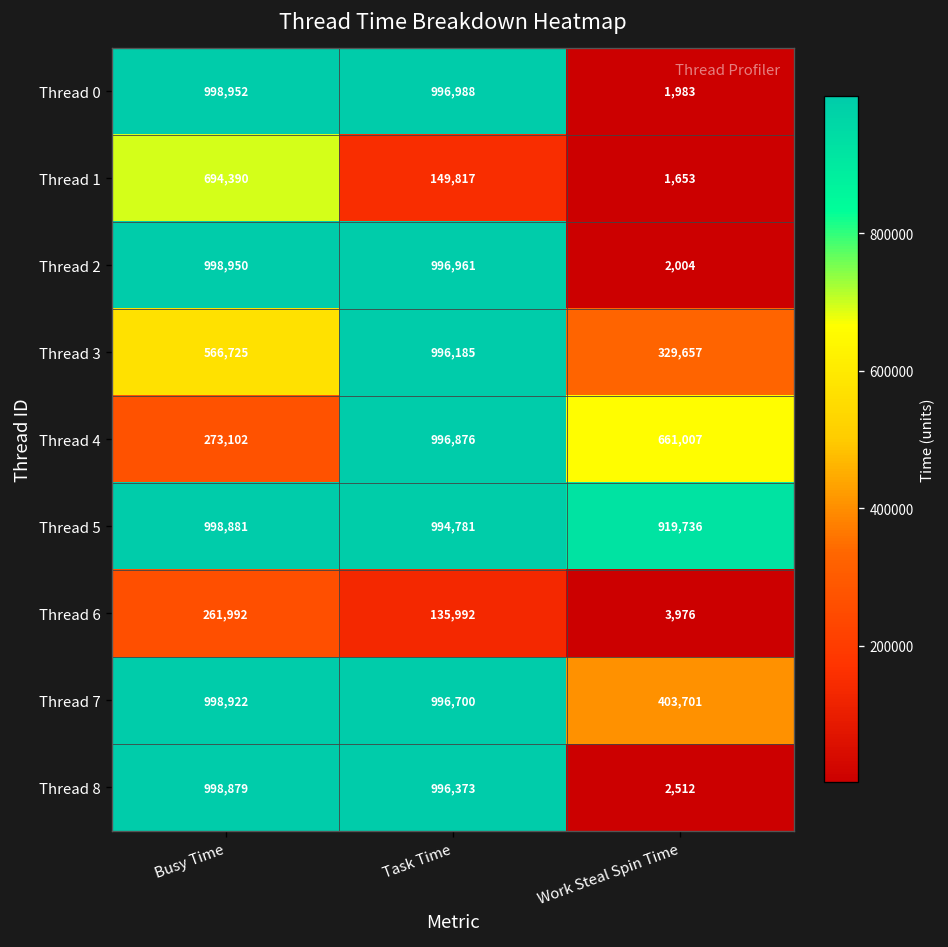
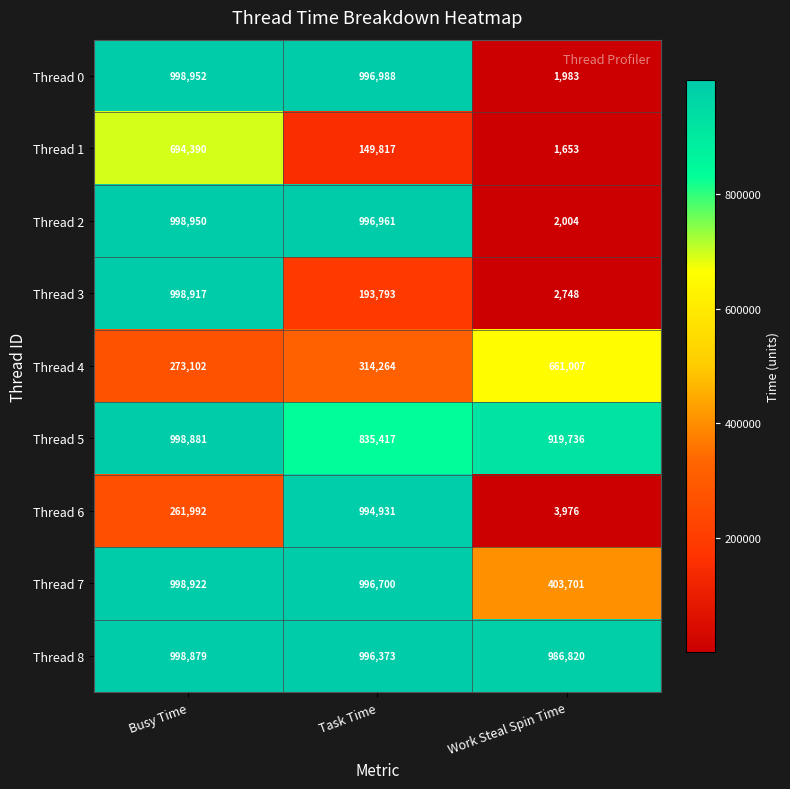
  {
    "Thread 0": {
      "Busy Time": "998,952",
      "Task Time": "996,988"
    },
    "Thread 1": {
      "Busy Time": "694,390",
      "Task Time": "149,817",
      "Work Steal Spin Time": "1,653"
    },
    "Thread 2": {
      "Busy Time": "998,950",
      "Task Time": "996,961",
      "Work Steal Spin Time": "2,004"
    },
    "Thread 3": {
-     "Busy Time": "566,725",
-     "Task Time": "996,185",
-     "Work Steal Spin Time": "329,657"
+     "Busy Time": "998,917",
+     "Task Time": "193,793",
+     "Work Steal Spin Time": "2,748"
    },
    "Thread 4": {
      "Busy Time": "273,102",
-     "Task Time": "996,876",
+     "Task Time": "314,264",
      "Work Steal Spin Time": "661,007"
    },
    "Thread 5": {
      "Busy Time": "998,881",
-     "Task Time": "994,781",
+     "Task Time": "835,417",
      "Work Steal Spin Time": "919,736"
    },
    "Thread 6": {
      "Busy Time": "261,992",
-     "Task Time": "135,992",
+     "Task Time": "994,931",
      "Work Steal Spin Time": "3,976"
    },
    "Thread 7": {
      "Busy Time": "998,922",
      "Task Time": "996,700",
      "Work Steal Spin Time": "403,701"
    },
    "Thread 8": {
      "Busy Time": "998,879",
      "Task Time": "996,373",
-     "Work Steal Spin Time": "2,512"
+     "Work Steal Spin Time": "986,820"
    }
  }
